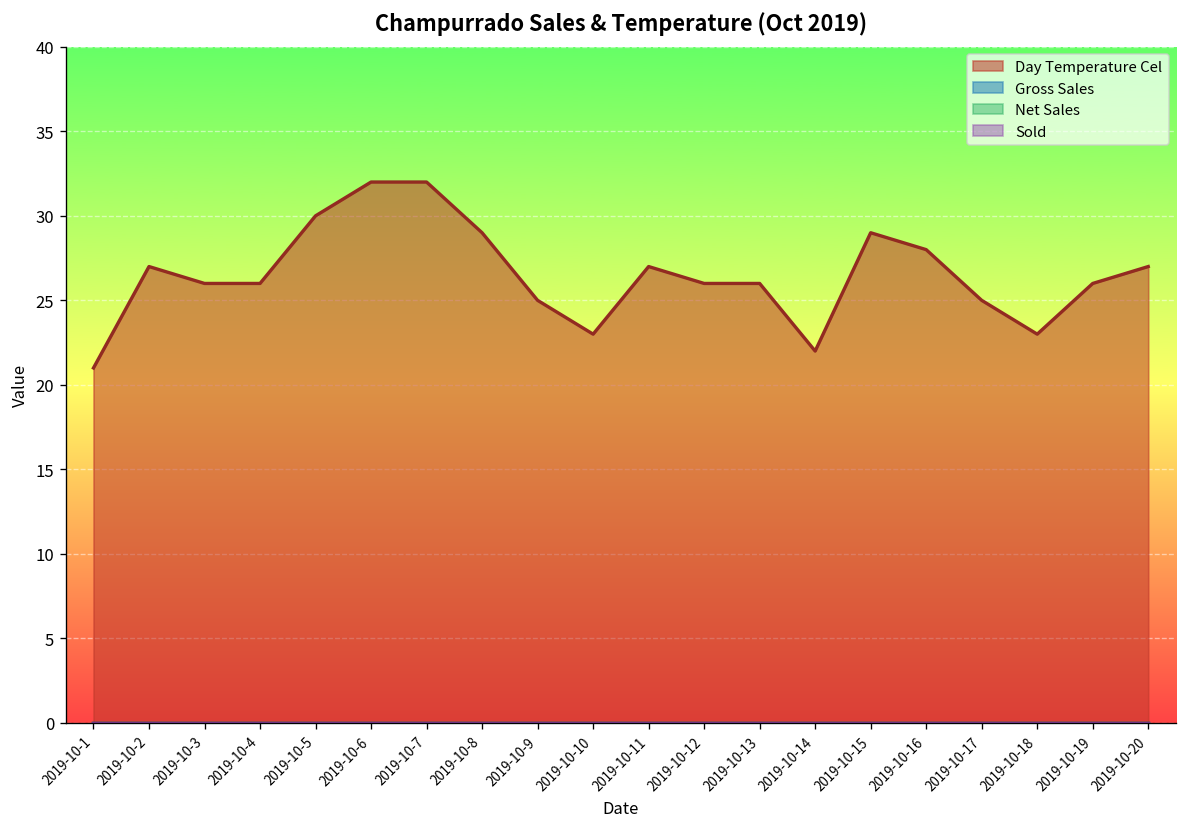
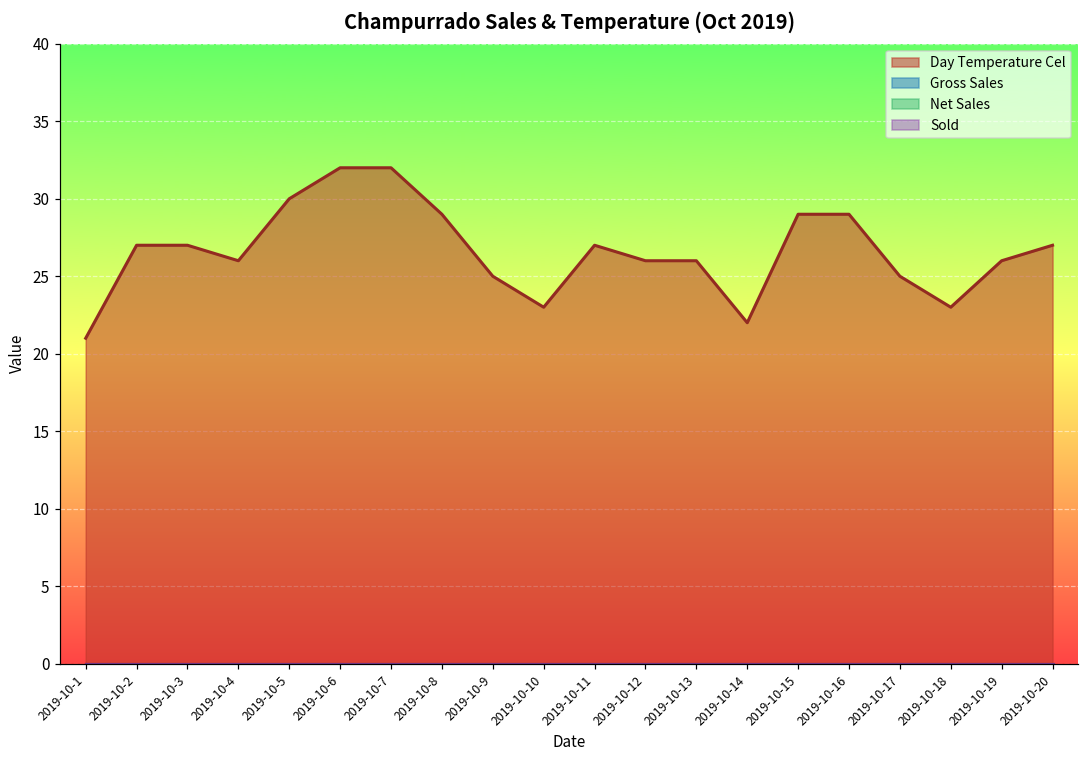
  {
    "Day Temperature Cel": {
      "2019-10-1": 21,
      "2019-10-2": 27,
-     "2019-10-3": 26,
+     "2019-10-3": 27,
      "2019-10-4": 26,
      "2019-10-5": 30,
      "2019-10-6": 32,
      "2019-10-7": 32,
      "2019-10-8": 29,
      "2019-10-9": 25,
      "2019-10-10": 23,
      "2019-10-11": 27,
      "2019-10-12": 26,
      "2019-10-13": 26,
      "2019-10-14": 22,
      "2019-10-15": 29,
-     "2019-10-16": 28,
+     "2019-10-16": 29,
      "2019-10-17": 25,
      "2019-10-18": 23,
      "2019-10-19": 26,
      "2019-10-20": 27
    },
    "Sold": {
      "2019-10-1": 0,
      "2019-10-2": 0,
      "2019-10-3": 0,
      "2019-10-4": 0,
      "2019-10-5": 0,
      "2019-10-6": 0,
      "2019-10-7": 0,
      "2019-10-8": 0,
      "2019-10-9": 0,
      "2019-10-10": 0,
      "2019-10-11": 0,
      "2019-10-12": 0,
      "2019-10-13": 0,
      "2019-10-14": 0,
      "2019-10-15": 0,
      "2019-10-16": 0,
      "2019-10-17": 0,
      "2019-10-18": 0,
      "2019-10-19": 0,
      "2019-10-20": 0
    }
  }
